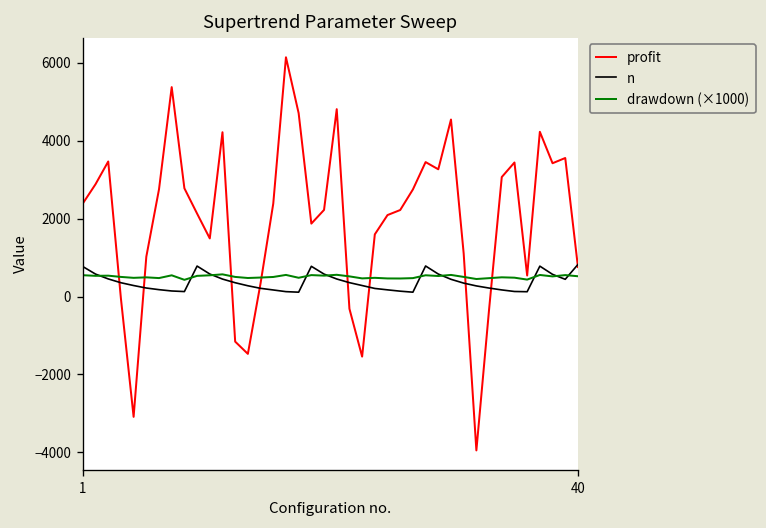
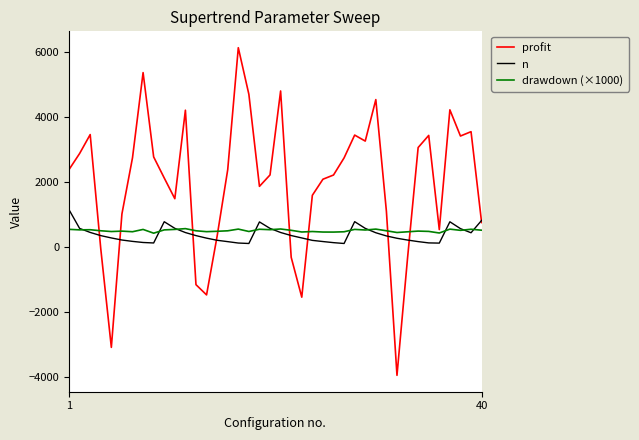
  {
    "profit": {
      "1": 2400
    },
    "n": {
-     "1": 800
+     "1": 1200
    },
    "drawdown (×1000)": {
      "1": 500,
      "40": 500
    }
  }
